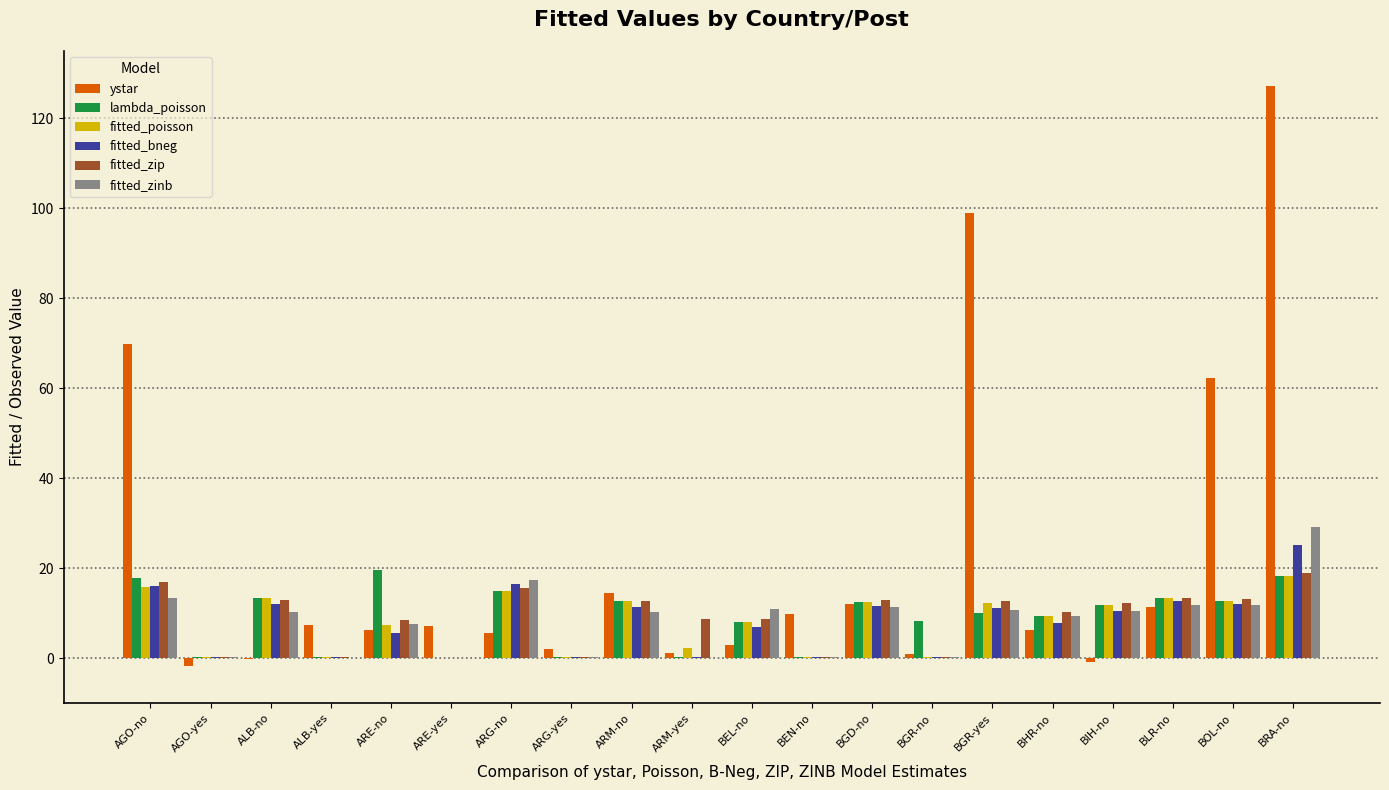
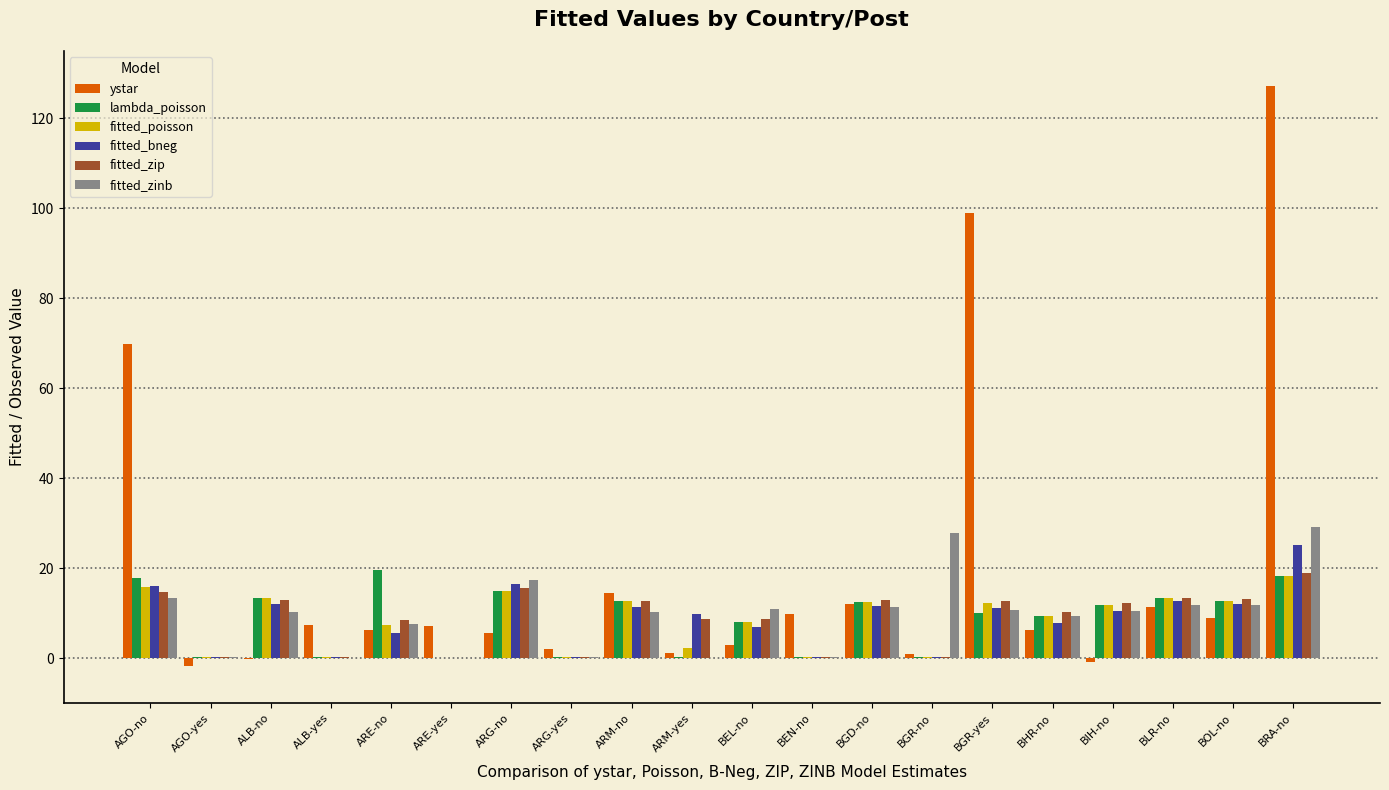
  {
    "ystar": {
      "AGO-no": 70,
      "AGO-yes": -2,
      "ALB-yes": 7,
      "ARE-no": 6,
      "ARE-yes": 7,
      "ARG-no": 6,
      "ARG-yes": 2,
      "ARM-no": 14,
      "ARM-yes": 1,
      "BEL-no": 3,
      "BEN-no": 10,
      "BGD-no": 12,
      "BGR-no": 1,
      "BGR-yes": 99,
      "BHR-no": 6,
      "BIH-no": -1,
      "BLR-no": 11,
-     "BOL-no": 62,
+     "BOL-no": 9,
      "BRA-no": 127
    },
    "lambda_poisson": {
      "AGO-no": 18,
      "ALB-no": 13,
      "ARE-no": 20,
      "ARG-no": 15,
      "ARM-no": 13,
      "BEL-no": 8,
      "BGD-no": 12,
-     "BGR-no": 8,
+     "BGR-no": 0,
      "BGR-yes": 10,
      "BHR-no": 9,
      "BIH-no": 12,
      "BLR-no": 13,
      "BOL-no": 13,
      "BRA-no": 18
    },
    "fitted_poisson": {
      "AGO-no": 16,
      "ALB-no": 13,
      "ARE-no": 7,
      "ARG-no": 15,
      "ARM-no": 13,
      "ARM-yes": 2,
      "BEL-no": 8,
      "BGD-no": 12,
      "BGR-yes": 12,
      "BHR-no": 9,
      "BIH-no": 12,
      "BLR-no": 13,
      "BOL-no": 13,
      "BRA-no": 18
    },
    "fitted_bneg": {
      "AGO-no": 16,
      "ALB-no": 12,
      "ARE-no": 6,
      "ARG-no": 17,
      "ARM-no": 11,
-     "ARM-yes": 0,
+     "ARM-yes": 10,
      "BEL-no": 7,
      "BGD-no": 12,
      "BGR-yes": 11,
      "BHR-no": 8,
      "BIH-no": 10,
      "BLR-no": 13,
      "BOL-no": 12,
      "BRA-no": 25
    },
    "fitted_zip": {
-     "AGO-no": 17,
+     "AGO-no": 15,
      "ALB-no": 13,
      "ARE-no": 8,
      "ARG-no": 16,
      "ARM-no": 13,
      "ARM-yes": 9,
      "BEL-no": 9,
      "BGD-no": 13,
      "BGR-yes": 13,
      "BHR-no": 10,
      "BIH-no": 12,
      "BLR-no": 13,
      "BOL-no": 13,
      "BRA-no": 19
    },
    "fitted_zinb": {
      "AGO-no": 13,
      "ALB-no": 10,
      "ARE-no": 7,
      "ARG-no": 17,
      "ARM-no": 10,
      "BEL-no": 11,
      "BGD-no": 11,
-     "BGR-no": 0,
+     "BGR-no": 28,
      "BGR-yes": 11,
      "BHR-no": 9,
      "BIH-no": 10,
      "BLR-no": 12,
      "BOL-no": 12,
      "BRA-no": 29
    }
  }
